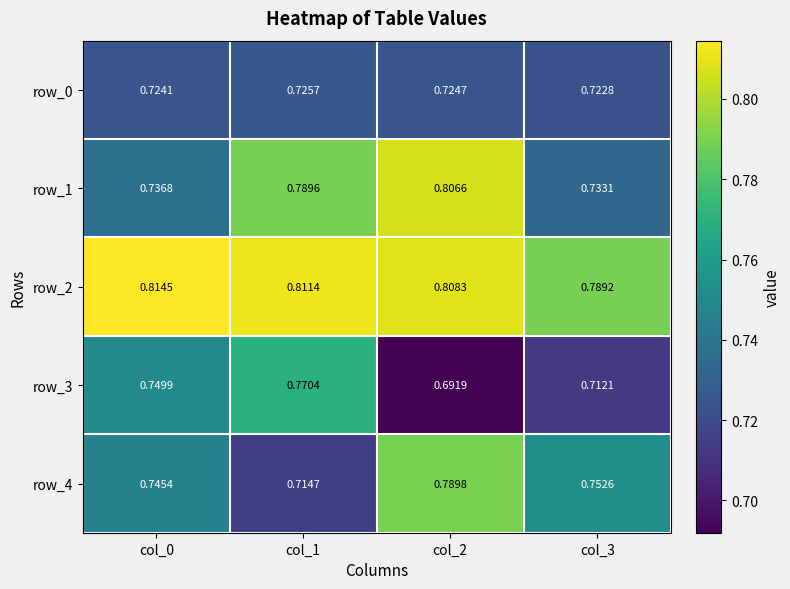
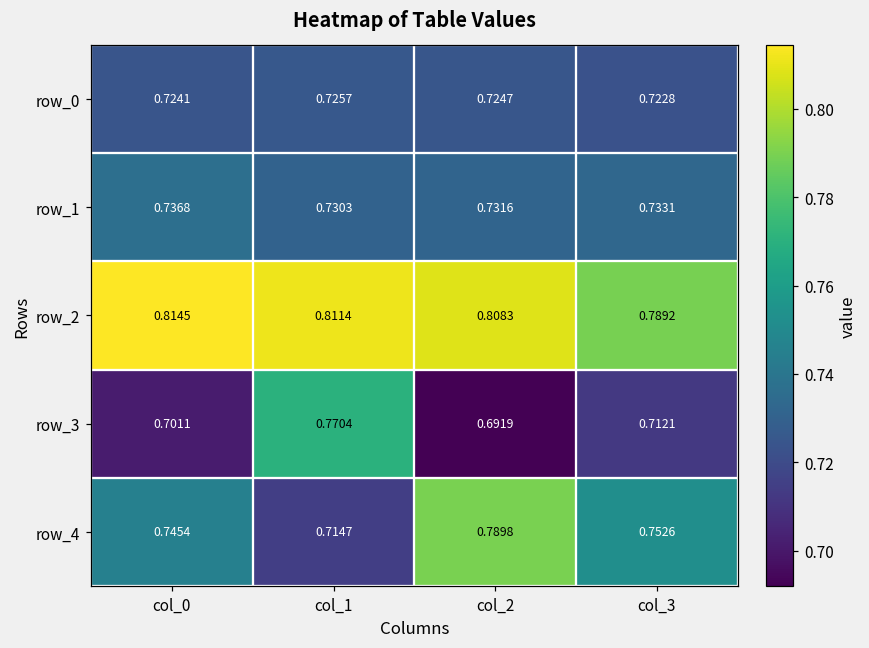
  {
    "row_0": {
      "col_0": 0.7241,
      "col_1": 0.7257,
      "col_2": 0.7247,
      "col_3": 0.7228
    },
    "row_1": {
      "col_0": 0.7368,
-     "col_1": 0.7896,
-     "col_2": 0.8066,
+     "col_1": 0.7303,
+     "col_2": 0.7316,
      "col_3": 0.7331
    },
    "row_2": {
      "col_0": 0.8145,
      "col_1": 0.8114,
      "col_2": 0.8083,
      "col_3": 0.7892
    },
    "row_3": {
-     "col_0": 0.7499,
+     "col_0": 0.7011,
      "col_1": 0.7704,
      "col_2": 0.6919,
      "col_3": 0.7121
    },
    "row_4": {
      "col_0": 0.7454,
      "col_1": 0.7147,
      "col_2": 0.7898,
      "col_3": 0.7526
    }
  }
